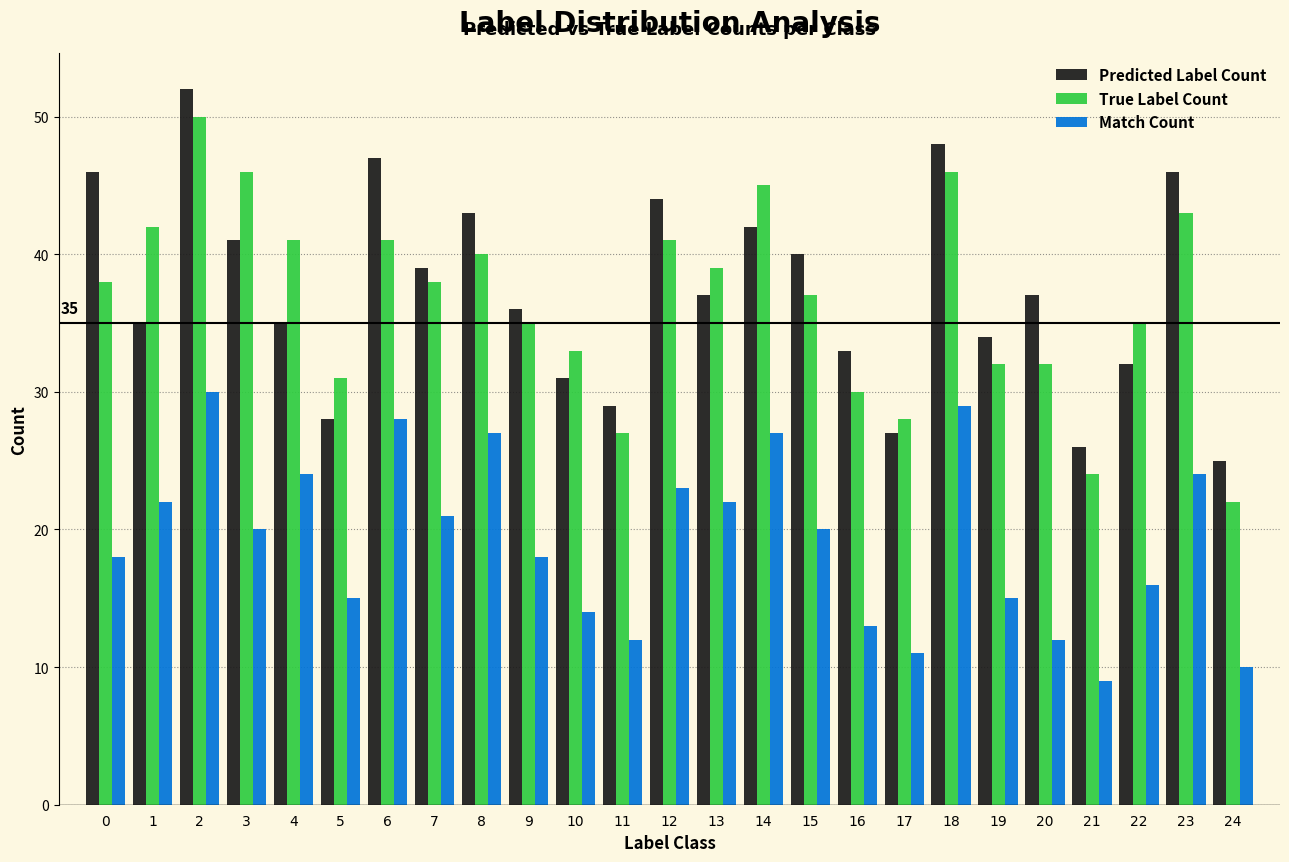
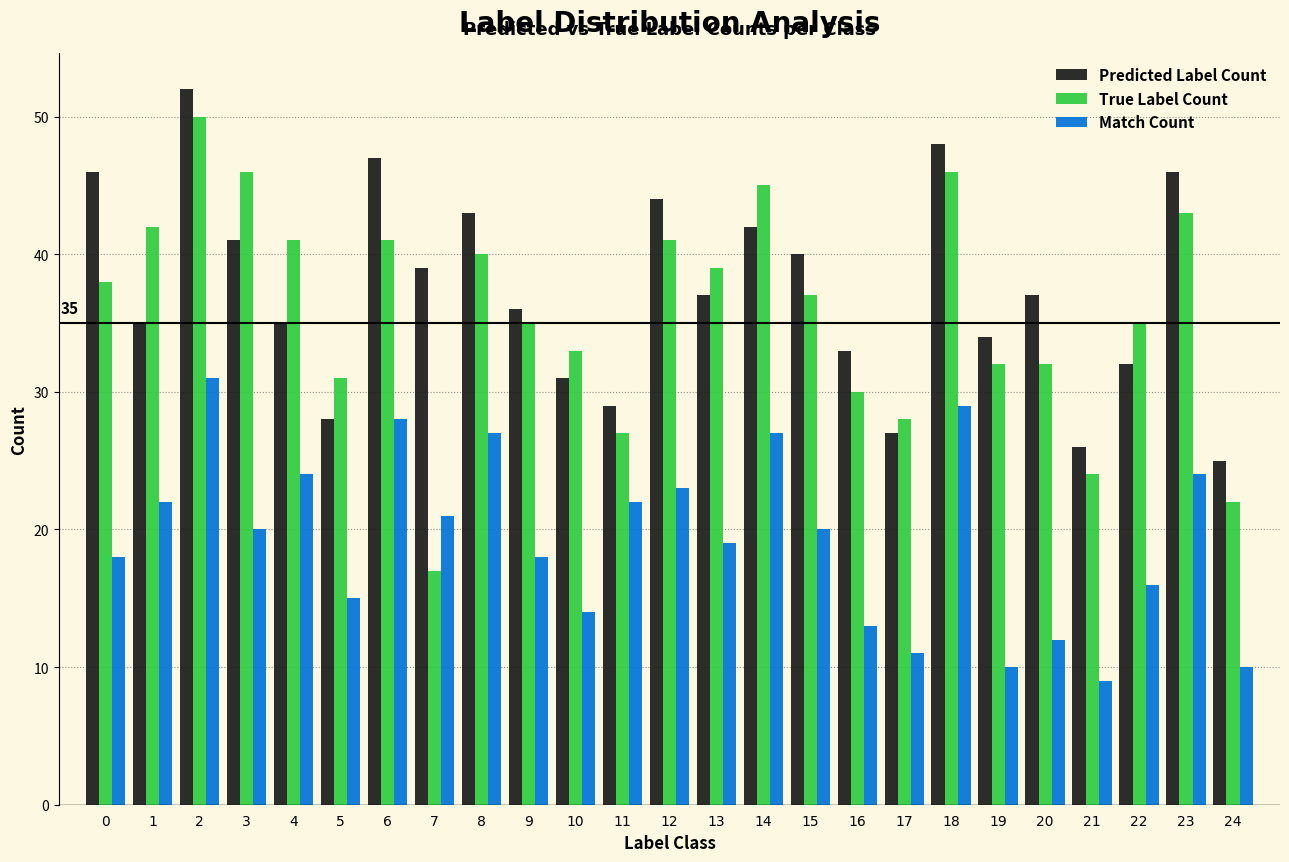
  {
    "Predicted Label Count": {
      "0": 46,
      "1": 35,
      "2": 52,
      "3": 41,
      "4": 35,
      "5": 28,
      "6": 47,
      "7": 39,
      "8": 43,
      "9": 36,
      "10": 31,
      "11": 29,
      "12": 44,
      "13": 37,
      "14": 42,
      "15": 40,
      "16": 33,
      "17": 27,
      "18": 48,
      "19": 34,
      "20": 37,
      "21": 26,
      "22": 32,
      "23": 46,
      "24": 25
    },
    "True Label Count": {
      "0": 38,
      "1": 42,
      "2": 50,
      "3": 46,
      "4": 41,
      "5": 31,
      "6": 41,
-     "7": 38,
+     "7": 17,
      "8": 40,
      "9": 35,
      "10": 33,
      "11": 27,
      "12": 41,
      "13": 39,
      "14": 45,
      "15": 37,
      "16": 30,
      "17": 28,
      "18": 46,
      "19": 32,
      "20": 32,
      "21": 24,
      "22": 35,
      "23": 43,
      "24": 22
    },
    "Match Count": {
      "0": 18,
      "1": 22,
-     "2": 30,
+     "2": 31,
      "3": 20,
      "4": 24,
      "5": 15,
      "6": 28,
      "7": 21,
      "8": 27,
      "9": 18,
      "10": 14,
-     "11": 12,
+     "11": 22,
      "12": 23,
-     "13": 22,
+     "13": 19,
      "14": 27,
      "15": 20,
      "16": 13,
      "17": 11,
      "18": 29,
-     "19": 15,
+     "19": 10,
      "20": 12,
      "21": 9,
      "22": 16,
      "23": 24,
      "24": 10
    }
  }
